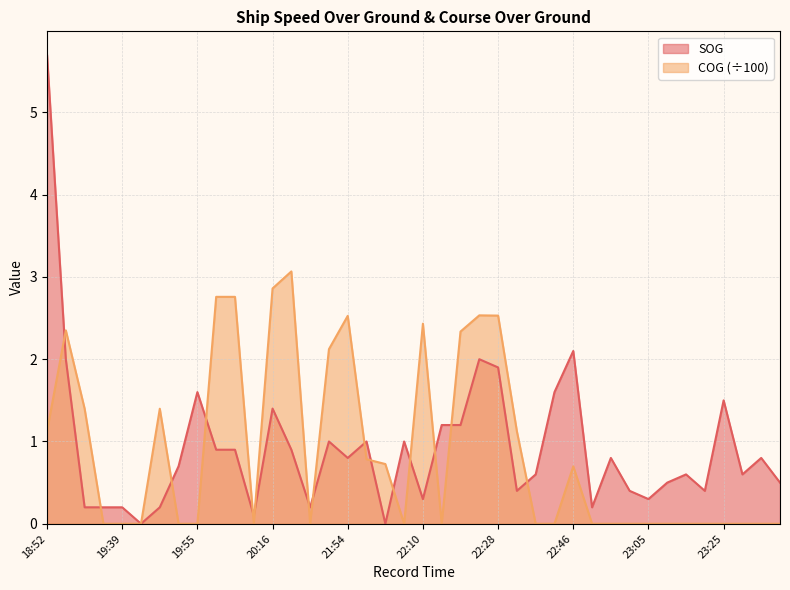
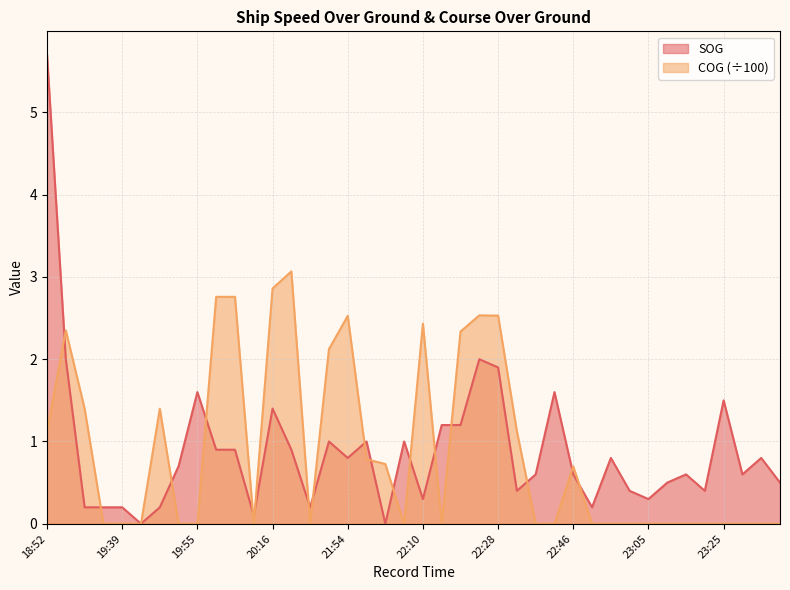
  {
    "SOG": {
      "18:52": 5.7,
      "19:39": 0.2,
      "19:55": 1.6,
      "20:16": 1.4,
      "21:54": 0.8,
      "22:10": 0.3,
      "22:28": 1.9,
-     "22:46": 2.1,
+     "22:46": 0.6,
      "23:05": 0.3,
      "23:25": 1.5
    },
    "COG (÷100)": {
      "18:52": 1.1,
      "19:39": 0.0,
      "19:55": 0.0,
      "20:16": 2.9,
      "21:54": 2.5,
      "22:10": 2.4,
      "22:28": 2.5,
      "22:46": 0.7,
      "23:05": 0.0,
      "23:25": 0.0
    }
  }
